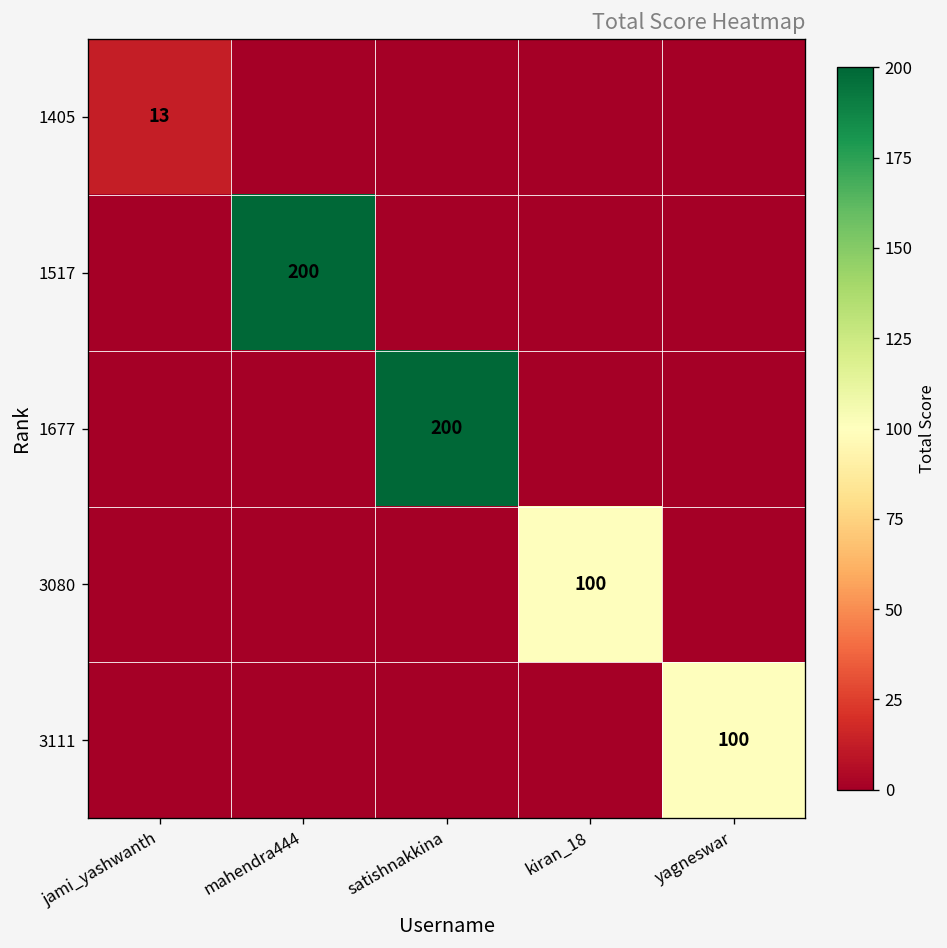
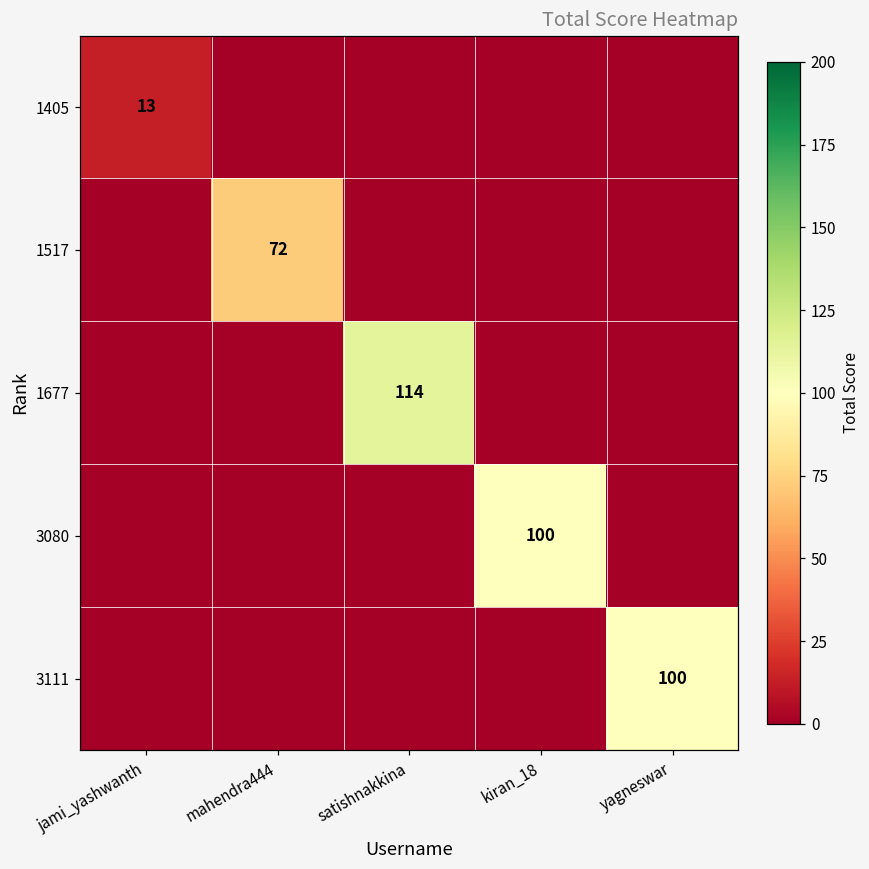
  {
    "1405": {
      "jami_yashwanth": 13
    },
    "1517": {
-     "mahendra444": 200
+     "mahendra444": 72
    },
    "1677": {
-     "satishnakkina": 200
+     "satishnakkina": 114
    },
    "3080": {
      "kiran_18": 100
    },
    "3111": {
      "yagneswar": 100
    }
  }
